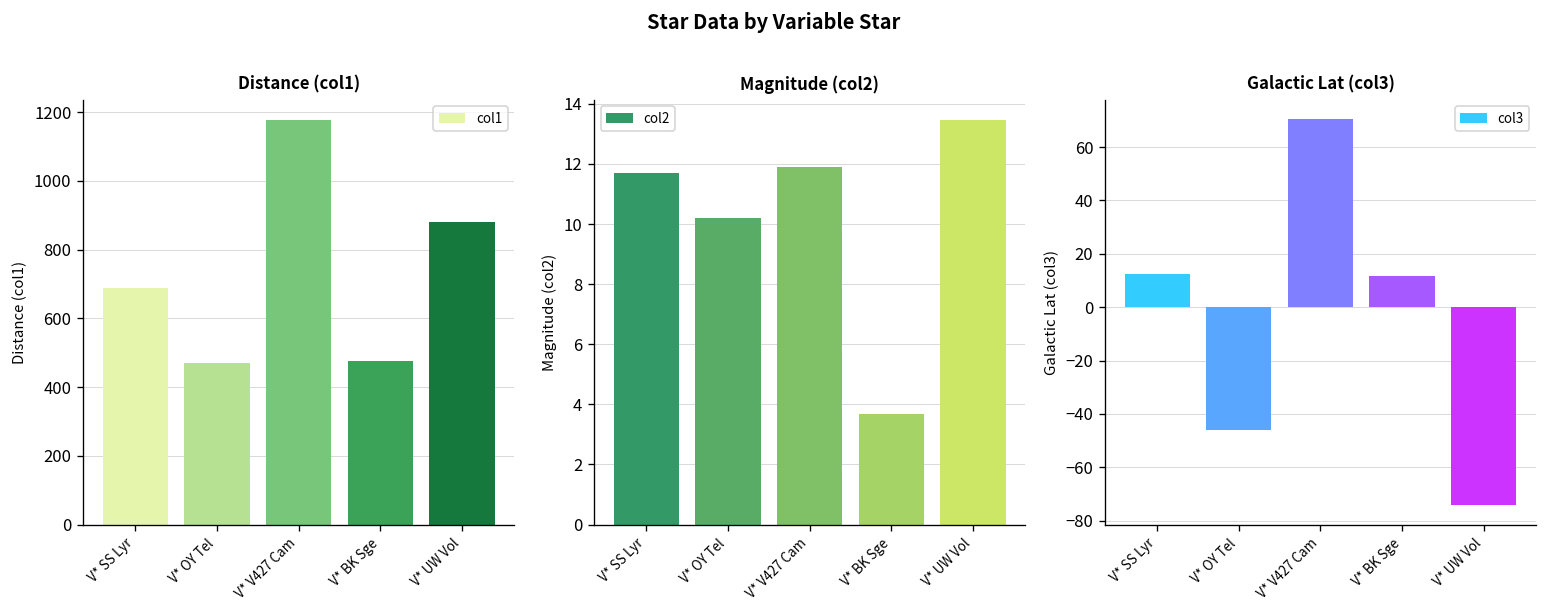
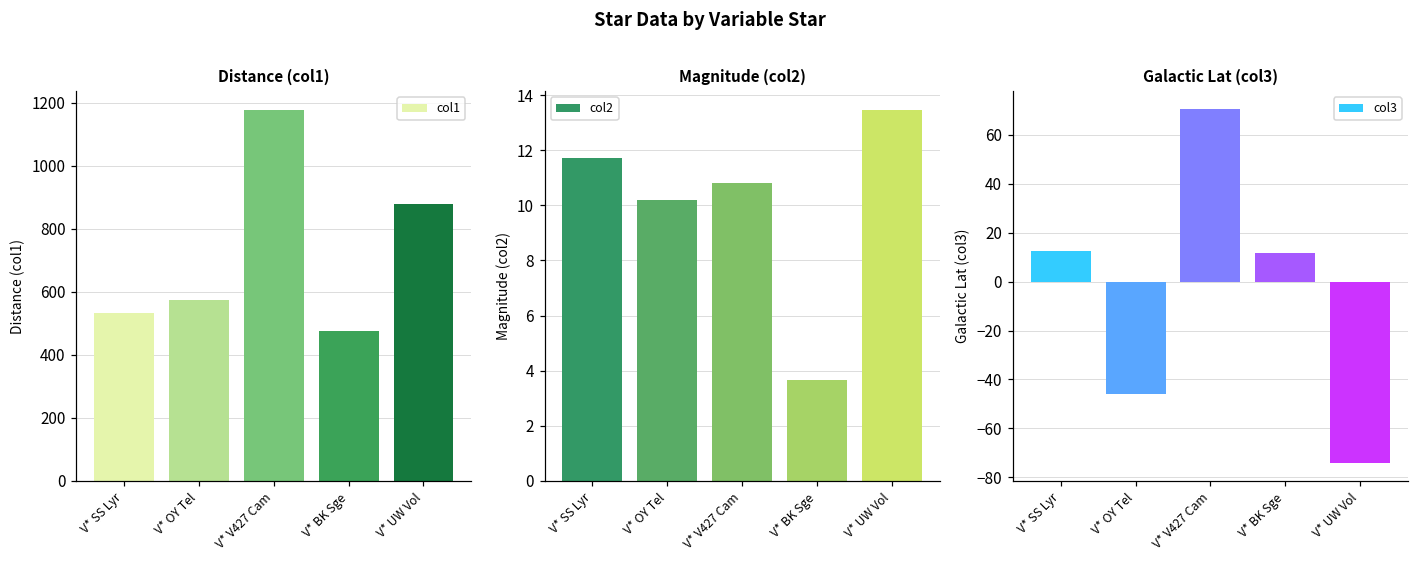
  {
    "Distance (col1)": {
-     "V* SS Lyr": 690,
-     "V* OY Tel": 470,
+     "V* SS Lyr": 530,
+     "V* OY Tel": 570,
      "V* V427 Cam": 1180,
      "V* BK Sge": 470,
      "V* UW Vol": 880
    },
    "Magnitude (col2)": {
      "V* SS Lyr": 11.7,
      "V* OY Tel": 10.2,
-     "V* V427 Cam": 11.9,
+     "V* V427 Cam": 10.8,
      "V* BK Sge": 3.7,
      "V* UW Vol": 13.5
    },
    "Galactic Lat (col3)": {
      "V* SS Lyr": 12,
      "V* OY Tel": -46,
      "V* V427 Cam": 71,
      "V* BK Sge": 12,
      "V* UW Vol": -74
    }
  }
